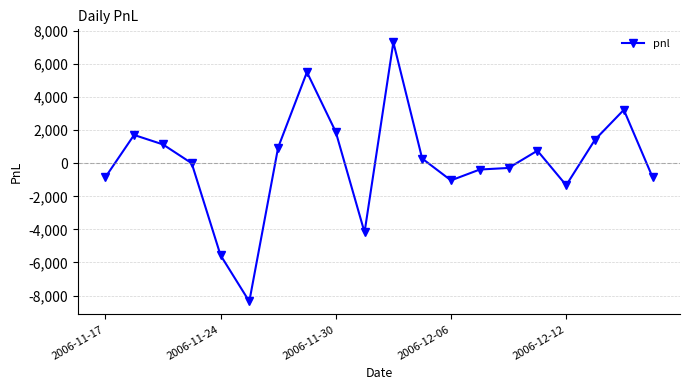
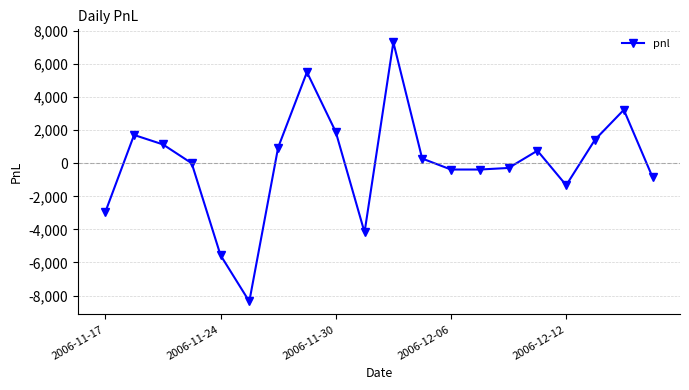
  {
-   "2006-11-17": "-900",
+   "2006-11-17": "-3,000",
    "2006-11-24": "-5,600",
    "2006-11-30": "1,900",
-   "2006-12-06": "-1,000",
+   "2006-12-06": "-400",
    "2006-12-12": "-1,300"
  }
